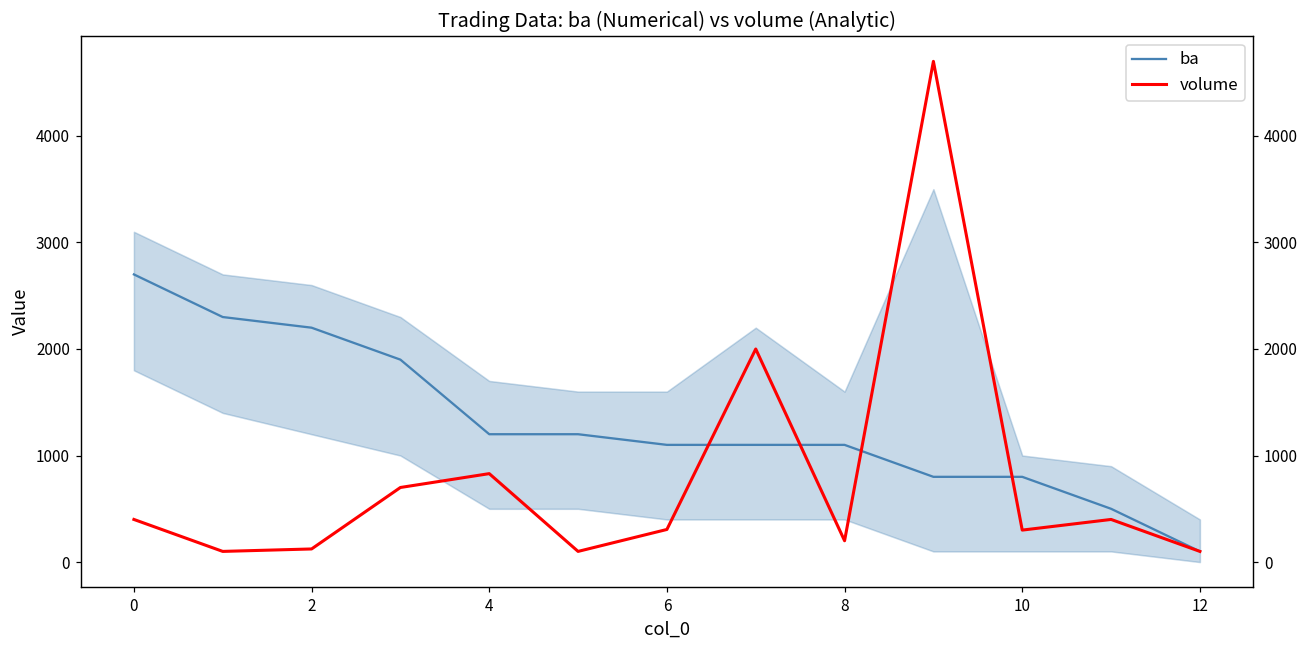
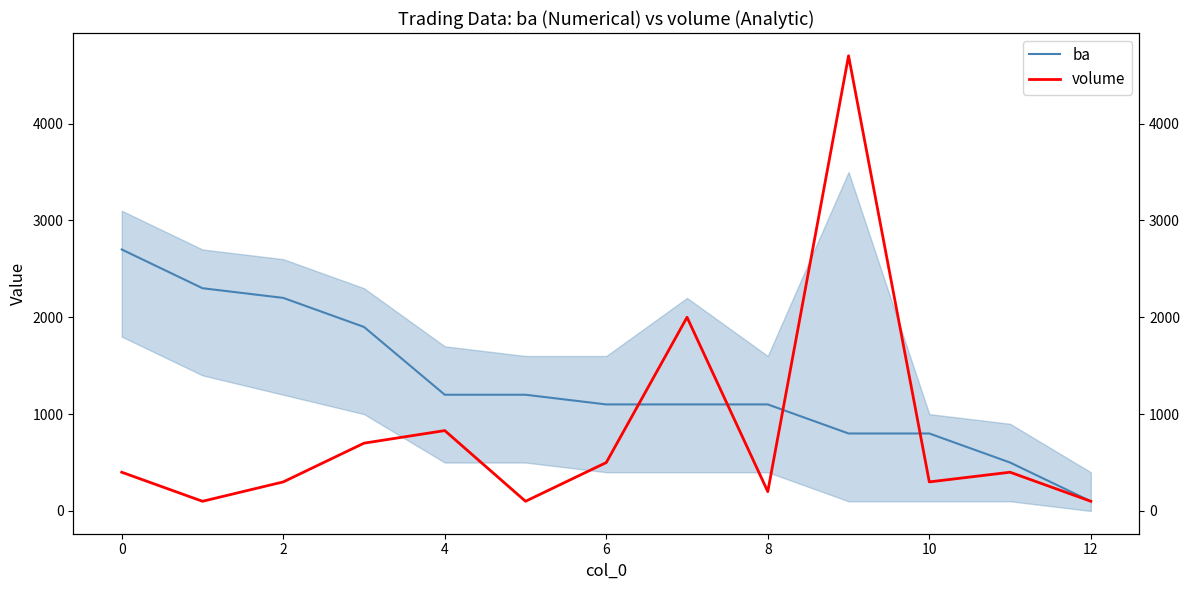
  {
    "volume": {
      "0": 400,
-     "2": 100,
+     "2": 300,
      "4": 800,
-     "6": 300,
+     "6": 500,
      "8": 200,
      "10": 300
    }
  }
